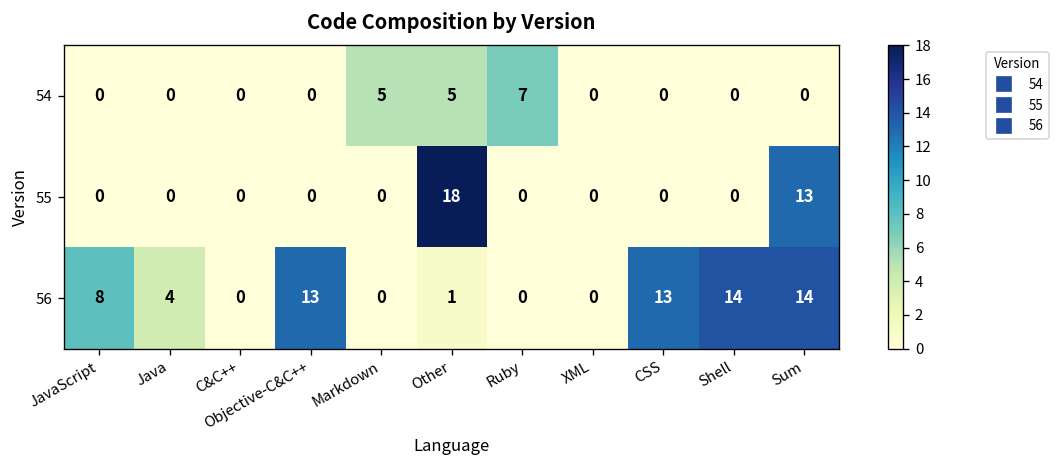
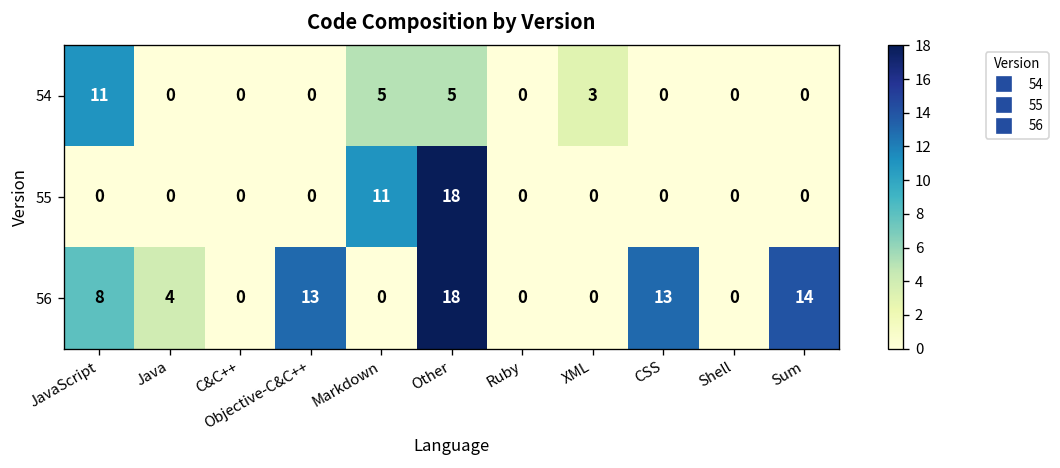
  {
    "54": {
-     "JavaScript": 0,
+     "JavaScript": 11,
      "Java": 0,
      "C&C++": 0,
      "Objective-C&C++": 0,
      "Markdown": 5,
      "Other": 5,
-     "Ruby": 7,
-     "XML": 0,
+     "Ruby": 0,
+     "XML": 3,
      "CSS": 0,
      "Shell": 0,
      "Sum": 0
    },
    "55": {
      "JavaScript": 0,
      "Java": 0,
      "C&C++": 0,
      "Objective-C&C++": 0,
-     "Markdown": 0,
+     "Markdown": 11,
      "Other": 18,
      "Ruby": 0,
      "XML": 0,
      "CSS": 0,
      "Shell": 0,
-     "Sum": 13
+     "Sum": 0
    },
    "56": {
      "JavaScript": 8,
      "Java": 4,
      "C&C++": 0,
      "Objective-C&C++": 13,
      "Markdown": 0,
-     "Other": 1,
+     "Other": 18,
      "Ruby": 0,
      "XML": 0,
      "CSS": 13,
-     "Shell": 14,
+     "Shell": 0,
      "Sum": 14
    }
  }
